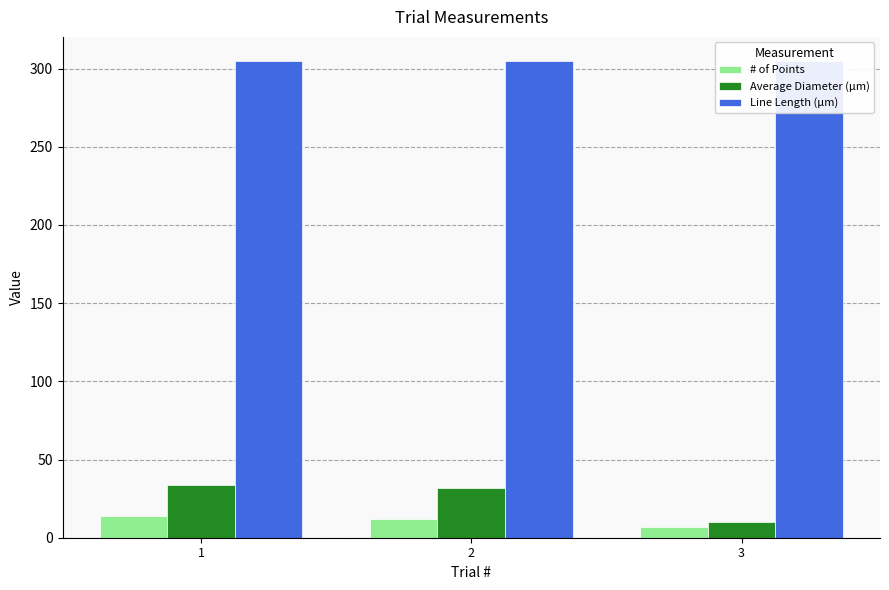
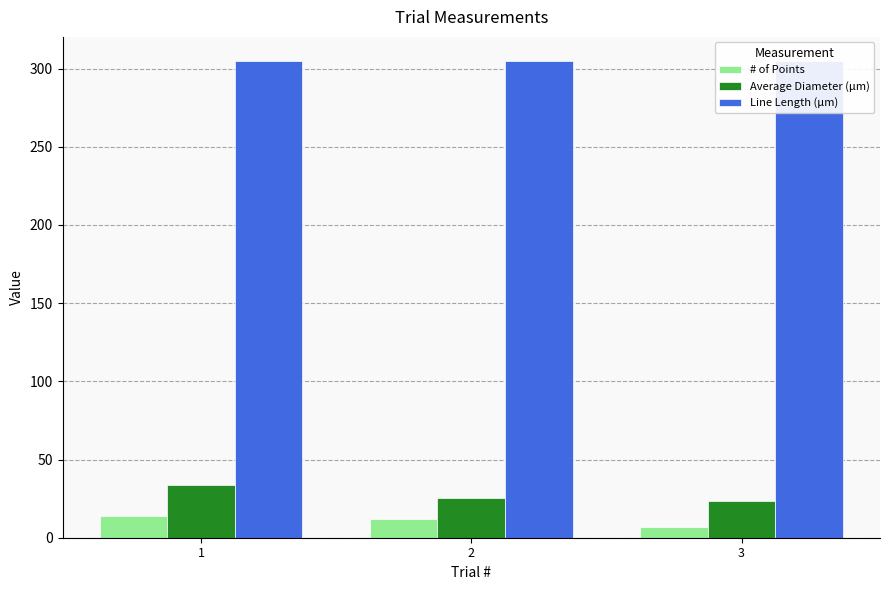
  {
    "# of Points": {
      "1": 14,
      "2": 12,
      "3": 7
    },
    "Average Diameter (μm)": {
      "1": 33,
-     "2": 32,
-     "3": 10
+     "2": 25,
+     "3": 23
    },
    "Line Length (μm)": {
      "1": 305,
      "2": 305
    }
  }
